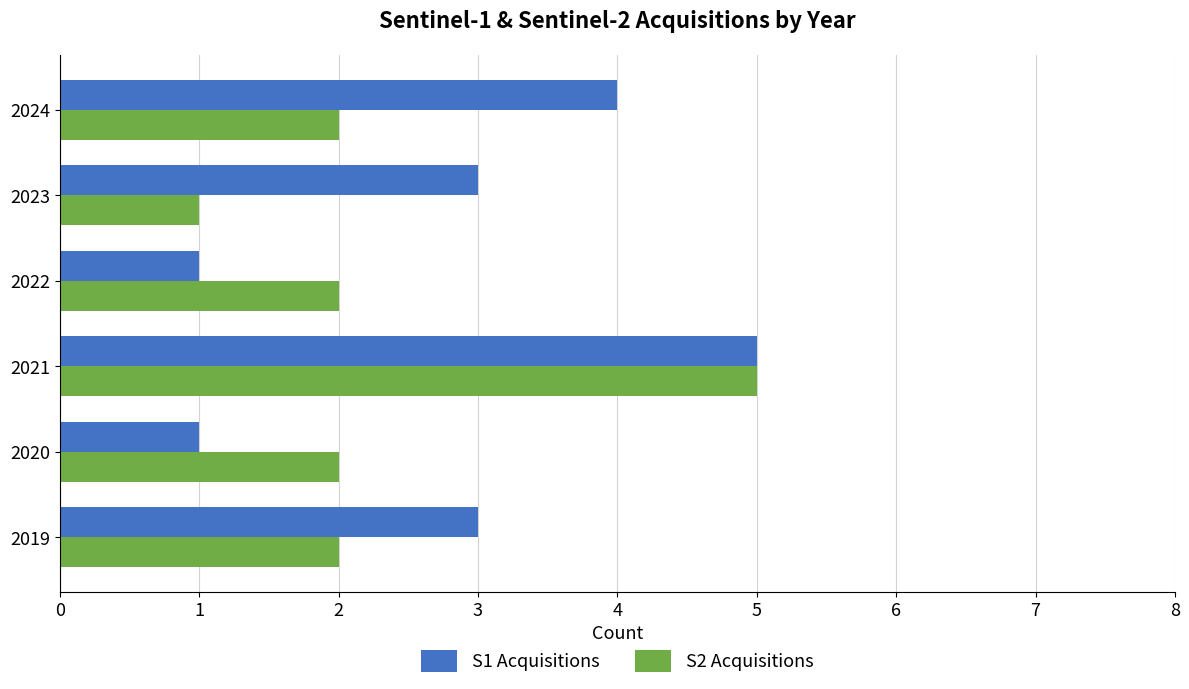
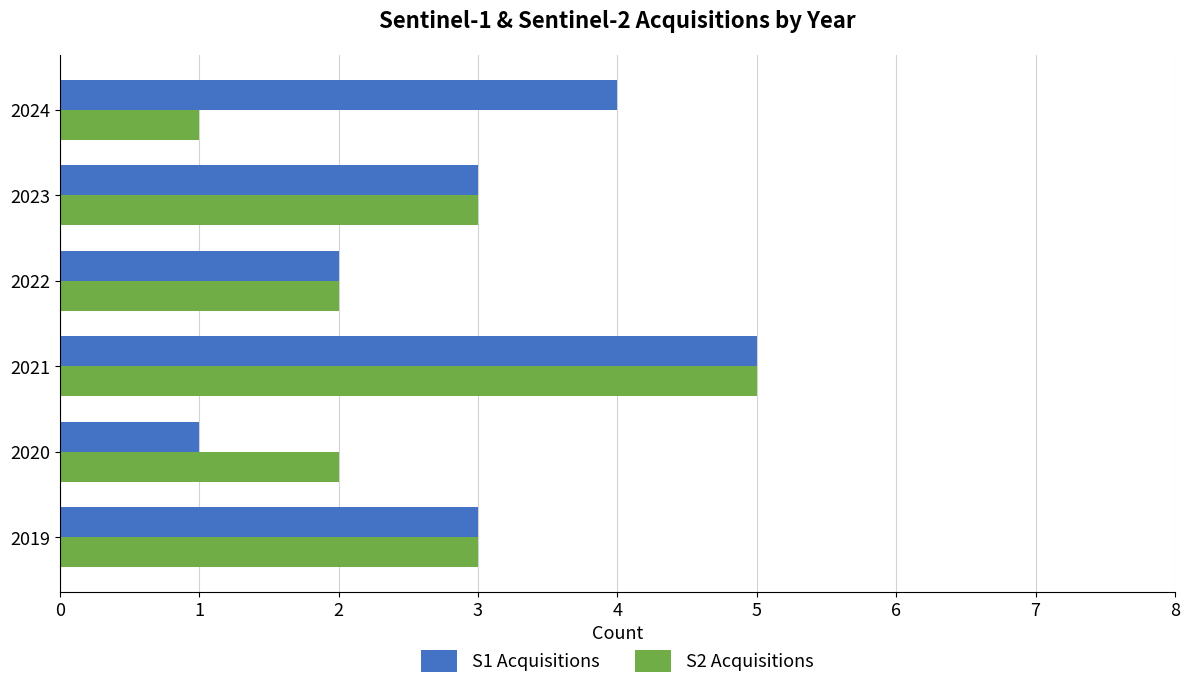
  {
    "S1 Acquisitions": {
      "2024": 4,
      "2023": 3,
-     "2022": 1,
+     "2022": 2,
      "2021": 5,
      "2020": 1,
      "2019": 3
    },
    "S2 Acquisitions": {
-     "2024": 2,
-     "2023": 1,
+     "2024": 1,
+     "2023": 3,
      "2022": 2,
      "2021": 5,
      "2020": 2,
-     "2019": 2
+     "2019": 3
    }
  }
